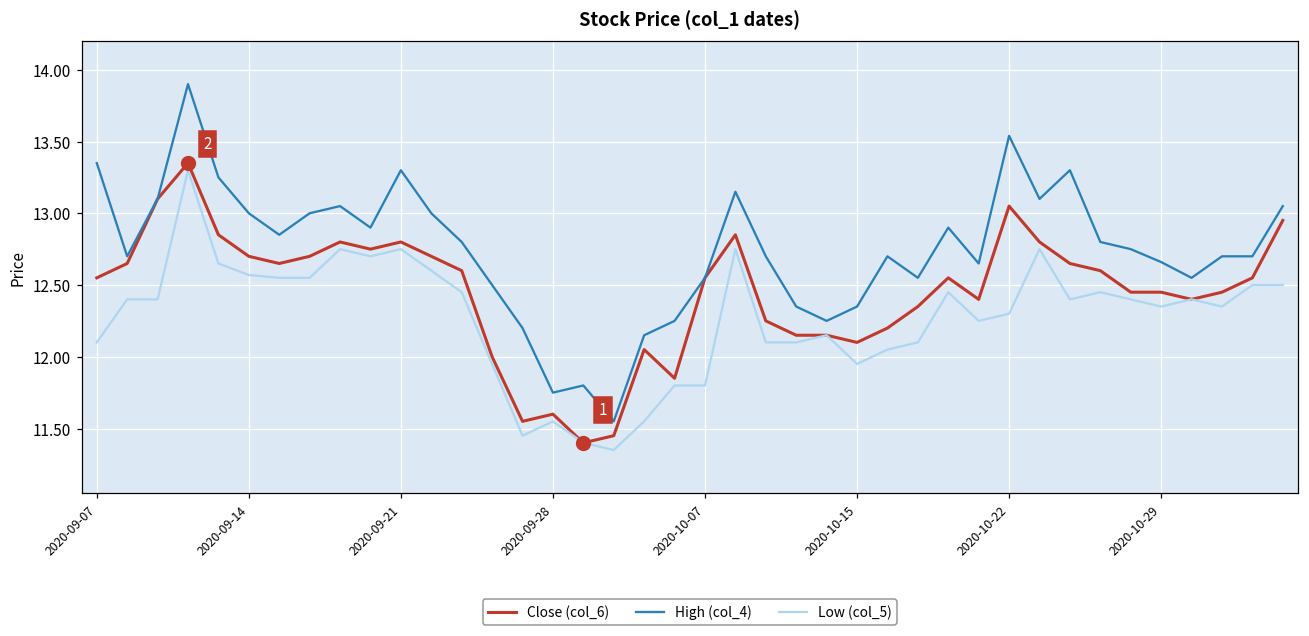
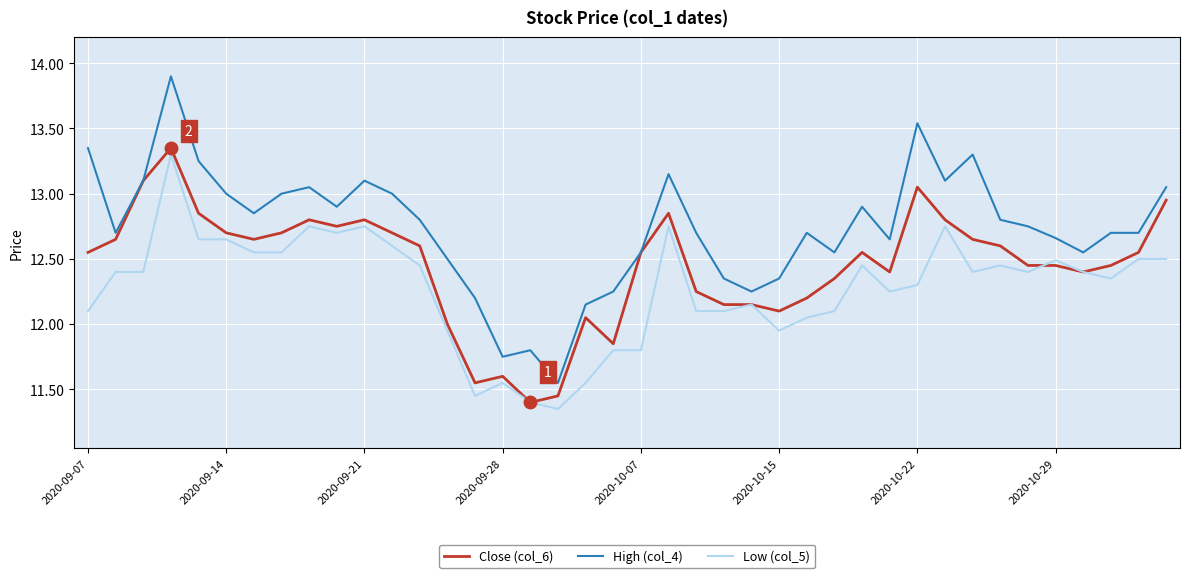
  {
    "High (col_4)": {
      "2020-09-07": 13.35,
      "2020-09-14": 13.0,
-     "2020-09-21": 13.3,
+     "2020-09-21": 13.1,
      "2020-09-28": 11.75,
      "2020-10-15": 12.35,
      "2020-10-22": 13.54,
      "2020-10-29": 12.66
    },
    "Low (col_5)": {
      "2020-09-07": 12.10,
-     "2020-09-14": 12.57,
+     "2020-09-14": 12.65,
      "2020-09-21": 12.75,
      "2020-09-28": 11.55,
      "2020-10-07": 11.80,
      "2020-10-15": 11.95,
      "2020-10-22": 12.30,
-     "2020-10-29": 12.35
+     "2020-10-29": 12.49
    }
  }
